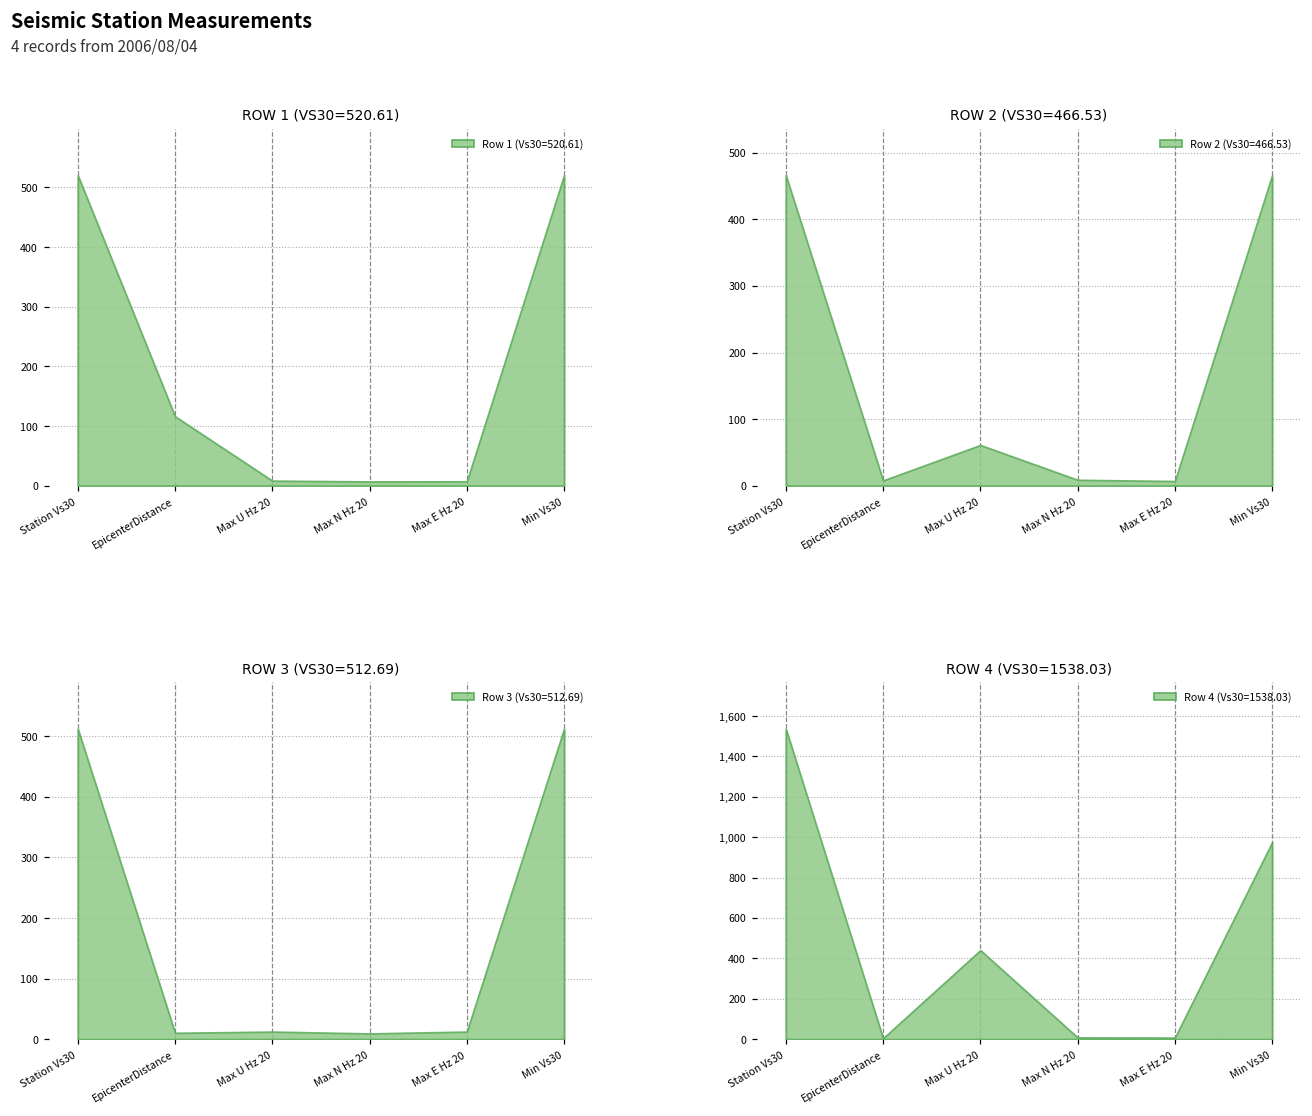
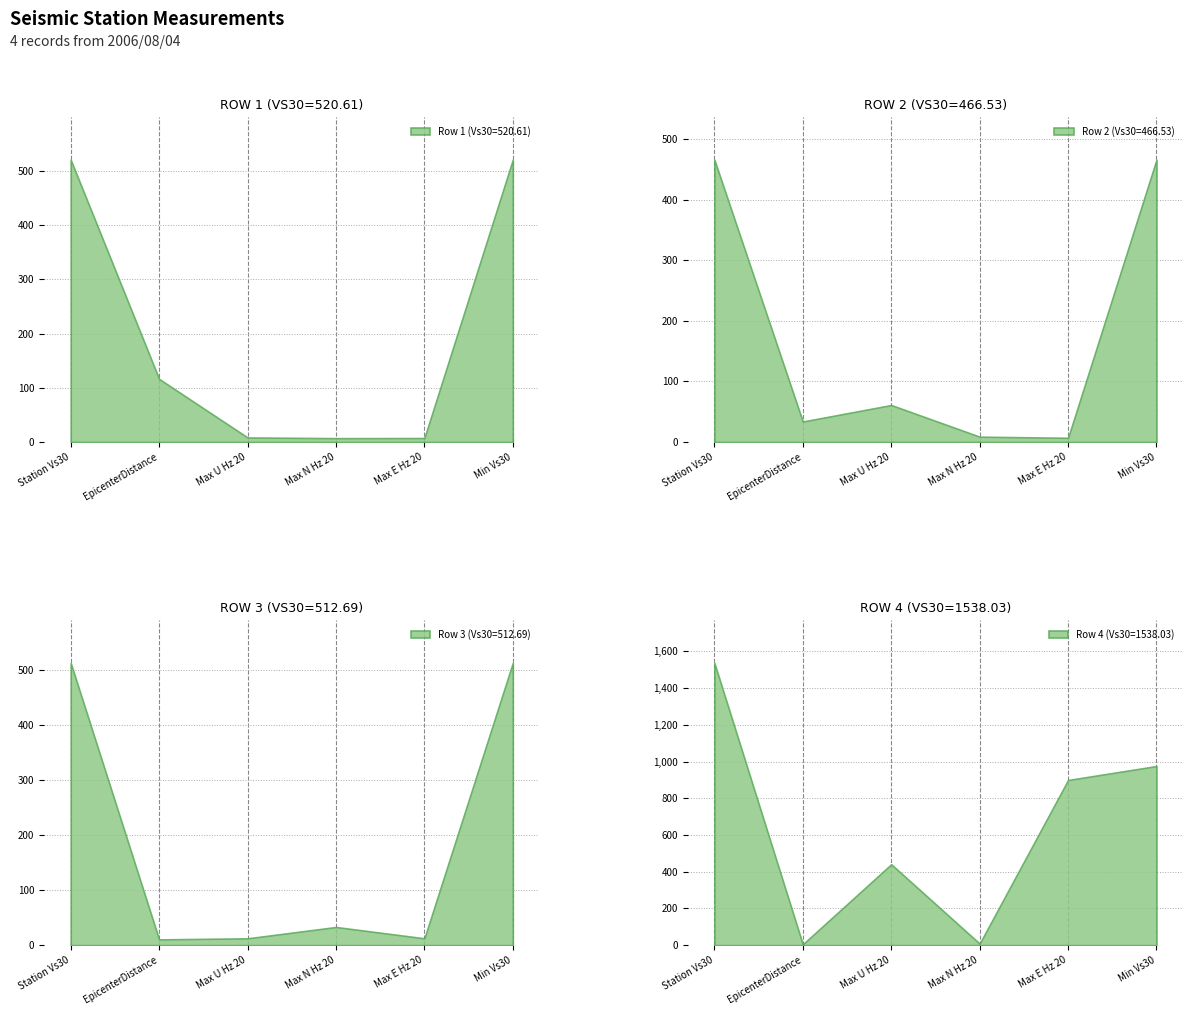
  {
    "ROW 1 (VS30=520.61)": {
      "Station Vs30": "520",
      "EpicenterDistance": "120",
      "Max U Hz 20": "10",
      "Max N Hz 20": "10",
      "Max E Hz 20": "10",
      "Min Vs30": "520"
    },
    "ROW 2 (VS30=466.53)": {
      "Station Vs30": "470",
-     "EpicenterDistance": "10",
+     "EpicenterDistance": "30",
      "Max U Hz 20": "60",
      "Max N Hz 20": "10",
      "Max E Hz 20": "10",
      "Min Vs30": "470"
    },
    "ROW 3 (VS30=512.69)": {
      "Station Vs30": "510",
      "EpicenterDistance": "10",
      "Max U Hz 20": "10",
-     "Max N Hz 20": "10",
+     "Max N Hz 20": "30",
      "Max E Hz 20": "10",
      "Min Vs30": "510"
    },
    "ROW 4 (VS30=1538.03)": {
      "Station Vs30": "1,540",
      "Max U Hz 20": "440",
-     "Max E Hz 20": "10",
+     "Max E Hz 20": "900",
      "Min Vs30": "980"
    }
  }
